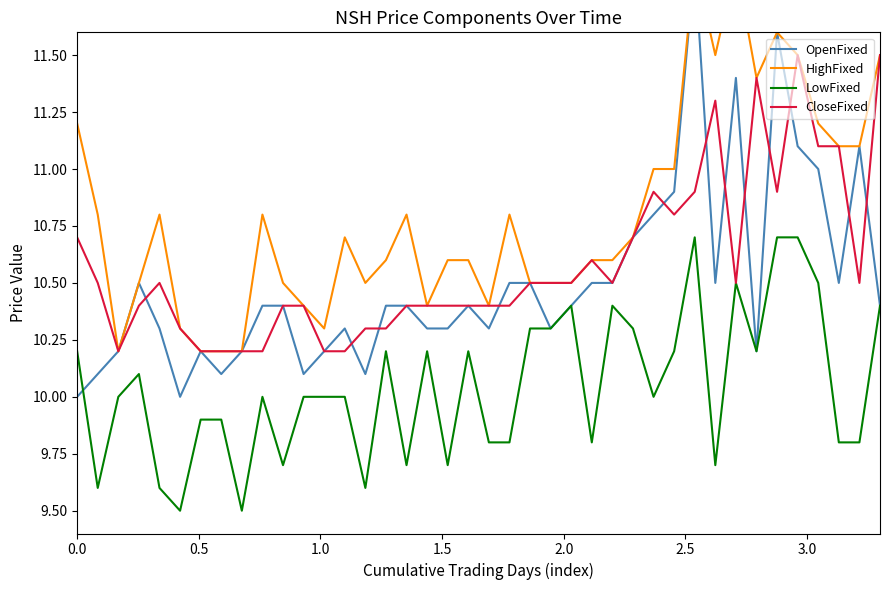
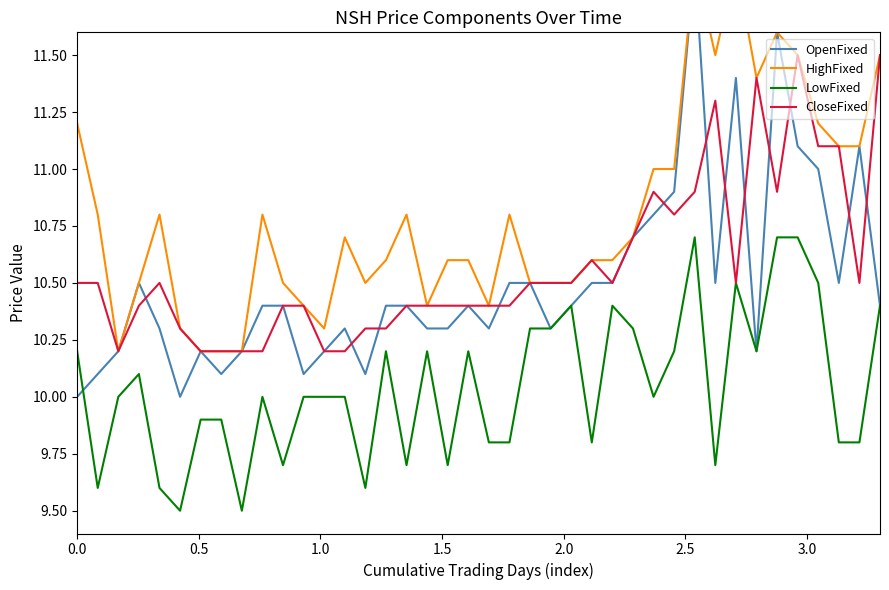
  {
    "OpenFixed": {
      "0.0": 10.0
    },
    "HighFixed": {
      "0.0": 11.2
    },
    "LowFixed": {
      "0.0": 10.2
    },
    "CloseFixed": {
-     "0.0": 10.7
+     "0.0": 10.5
    }
  }
